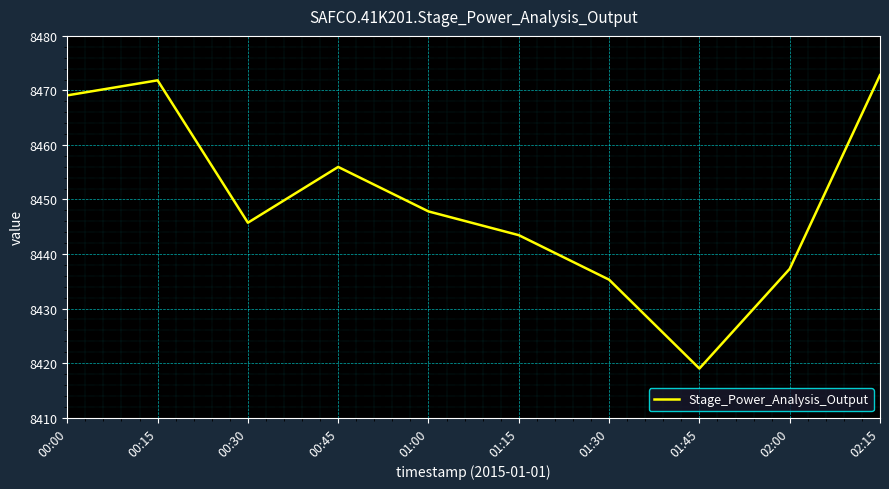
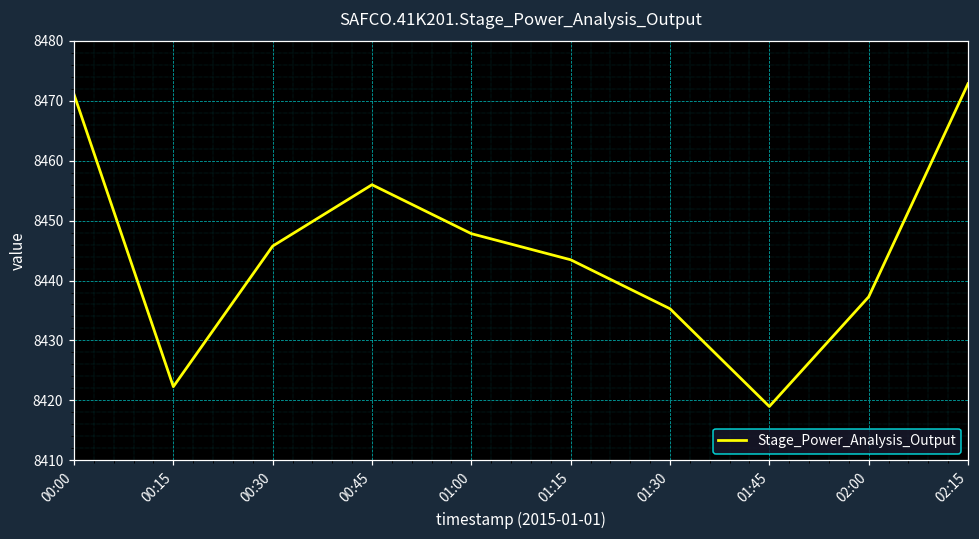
  {
-   "00:00": 8469,
-   "00:15": 8472,
+   "00:00": 8471,
+   "00:15": 8422,
    "00:30": 8446,
    "00:45": 8456,
    "01:00": 8448,
    "01:15": 8443,
    "01:30": 8435,
    "01:45": 8419,
    "02:00": 8437,
    "02:15": 8473
  }
